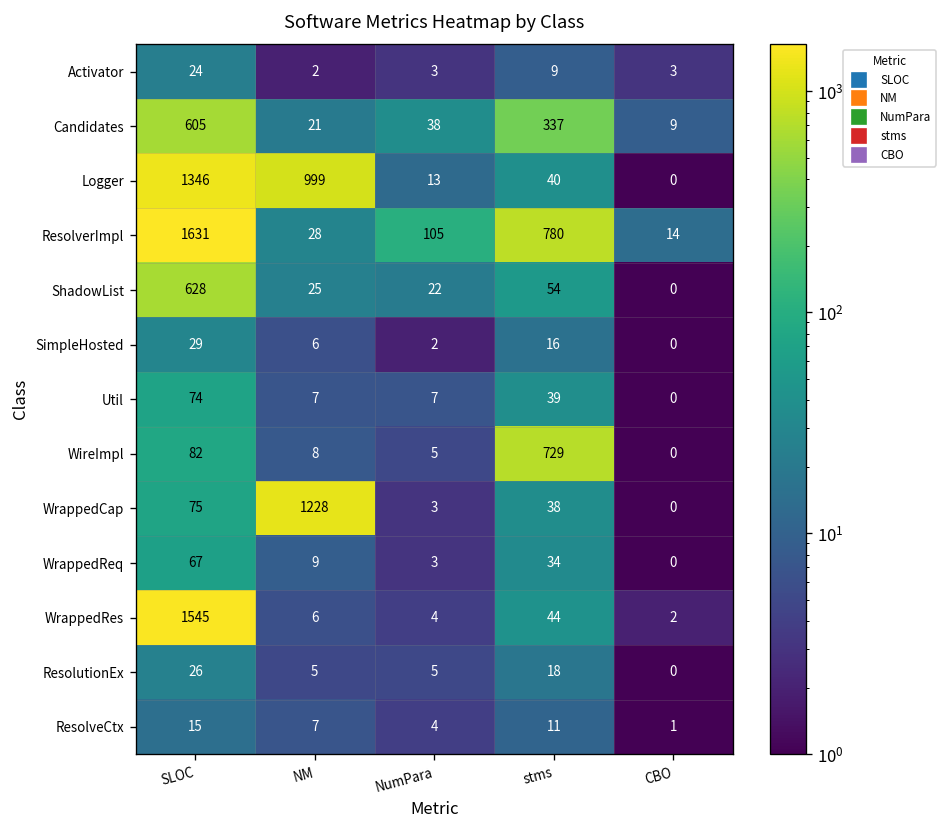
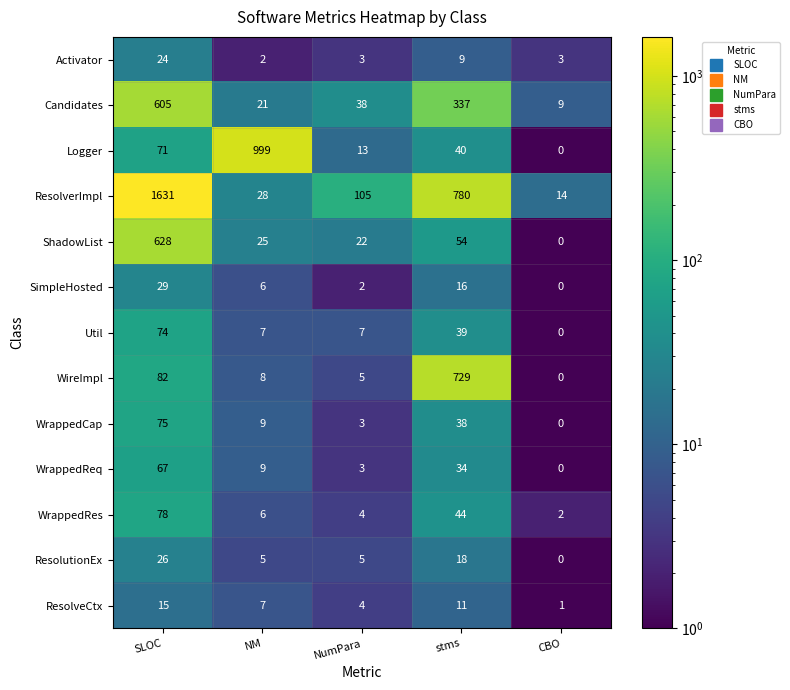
  {
    "Activator": {
      "SLOC": 24,
      "NM": 2,
      "NumPara": 3,
      "stms": 9,
      "CBO": 3
    },
    "Candidates": {
      "SLOC": 605,
      "NM": 21,
      "NumPara": 38,
      "stms": 337,
      "CBO": 9
    },
    "Logger": {
-     "SLOC": 1346,
+     "SLOC": 71,
      "NM": 999,
      "NumPara": 13,
      "stms": 40,
      "CBO": 0
    },
    "ResolverImpl": {
      "SLOC": 1631,
      "NM": 28,
      "NumPara": 105,
      "stms": 780,
      "CBO": 14
    },
    "ShadowList": {
      "SLOC": 628,
      "NM": 25,
      "NumPara": 22,
      "stms": 54,
      "CBO": 0
    },
    "SimpleHosted": {
      "SLOC": 29,
      "NM": 6,
      "NumPara": 2,
      "stms": 16,
      "CBO": 0
    },
    "Util": {
      "SLOC": 74,
      "NM": 7,
      "NumPara": 7,
      "stms": 39,
      "CBO": 0
    },
    "WireImpl": {
      "SLOC": 82,
      "NM": 8,
      "NumPara": 5,
      "stms": 729,
      "CBO": 0
    },
    "WrappedCap": {
      "SLOC": 75,
-     "NM": 1228,
+     "NM": 9,
      "NumPara": 3,
      "stms": 38,
      "CBO": 0
    },
    "WrappedReq": {
      "SLOC": 67,
      "NM": 9,
      "NumPara": 3,
      "stms": 34,
      "CBO": 0
    },
    "WrappedRes": {
-     "SLOC": 1545,
+     "SLOC": 78,
      "NM": 6,
      "NumPara": 4,
      "stms": 44,
      "CBO": 2
    },
    "ResolutionEx": {
      "SLOC": 26,
      "NM": 5,
      "NumPara": 5,
      "stms": 18,
      "CBO": 0
    },
    "ResolveCtx": {
      "SLOC": 15,
      "NM": 7,
      "NumPara": 4,
      "stms": 11,
      "CBO": 1
    }
  }
